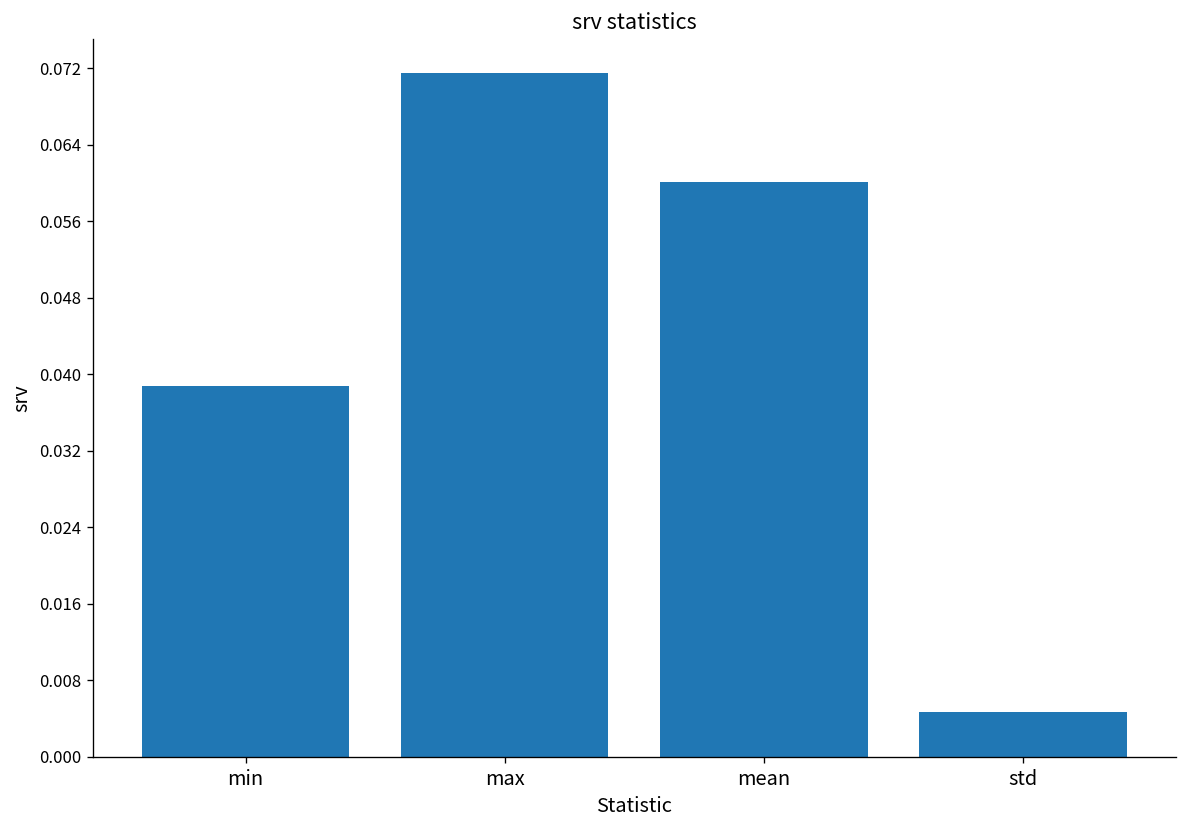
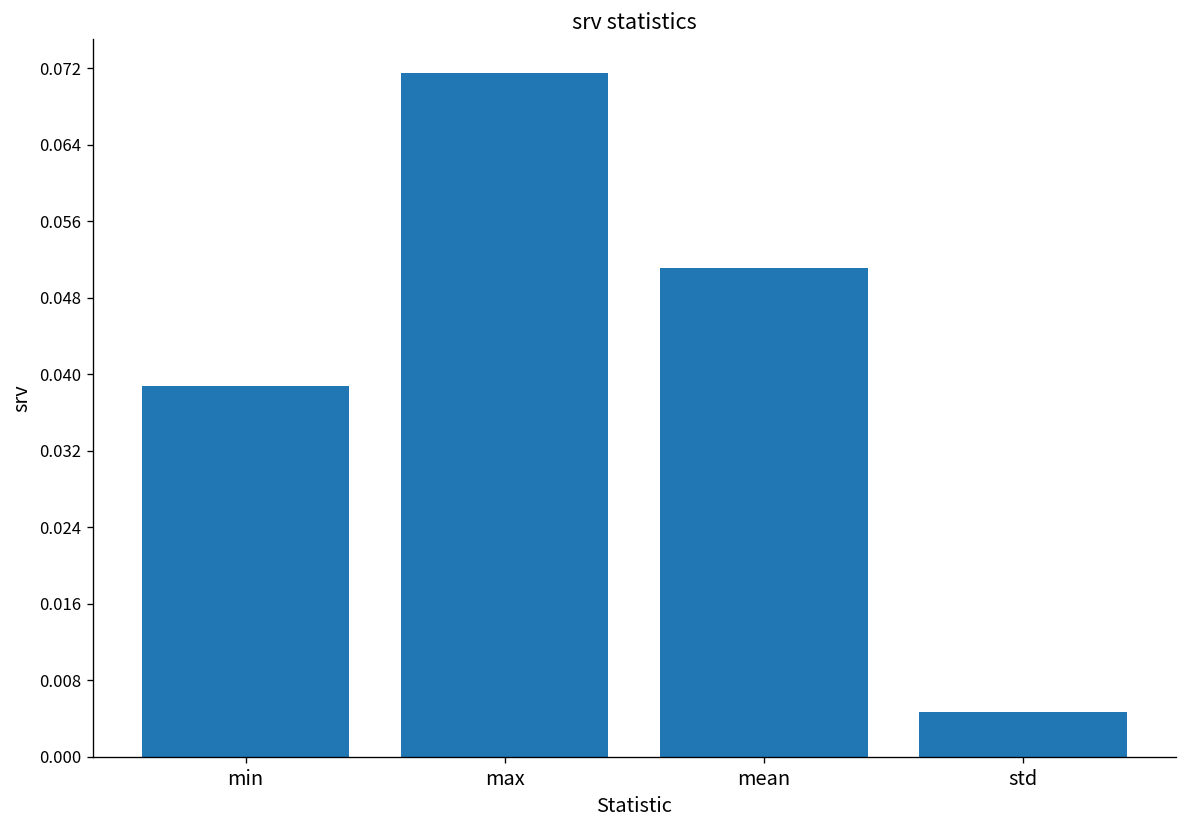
  {
    "min": 0.039,
    "max": 0.072,
-   "mean": 0.060,
+   "mean": 0.051,
    "std": 0.005
  }
